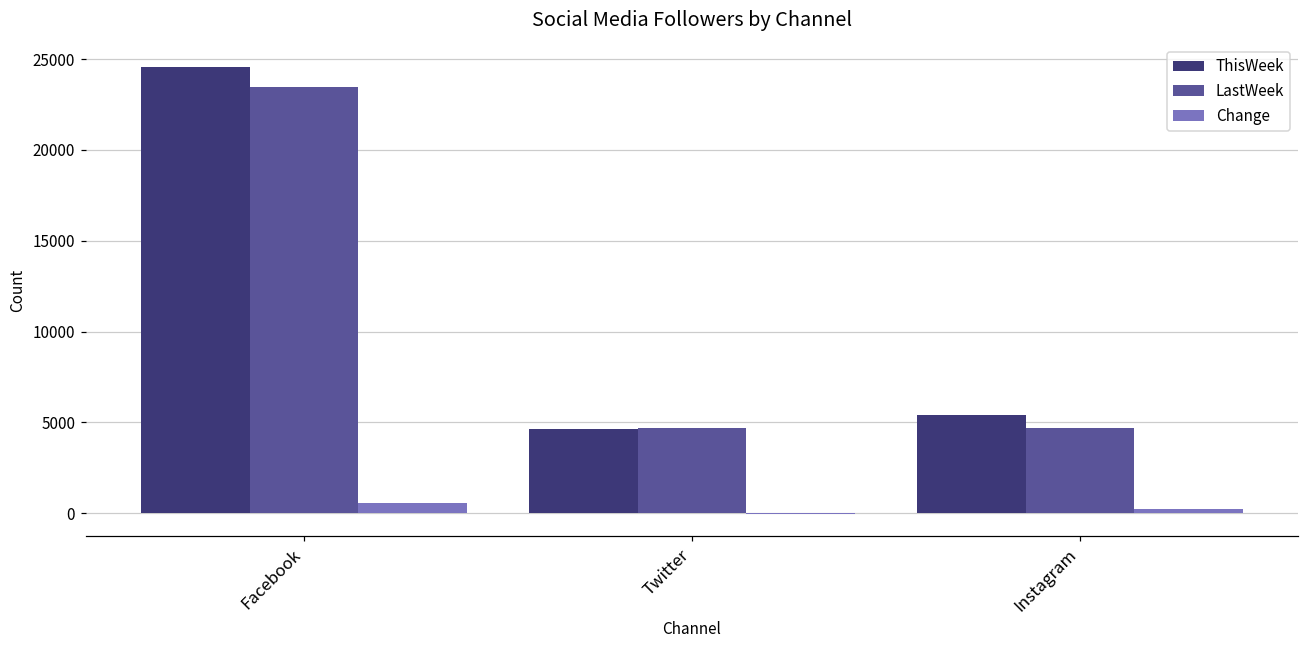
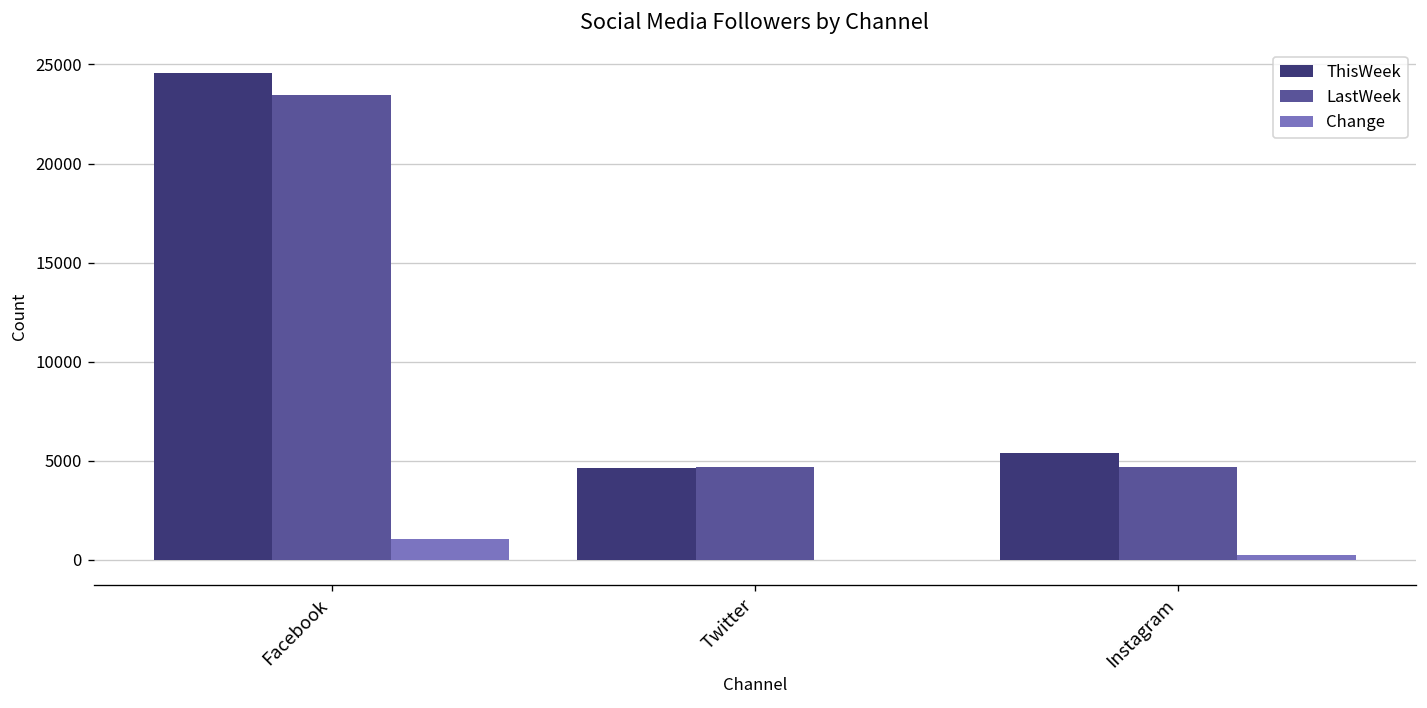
  {
    "Change": {
-     "Facebook": 500,
+     "Facebook": 1100,
      "Instagram": 200
    }
  }
